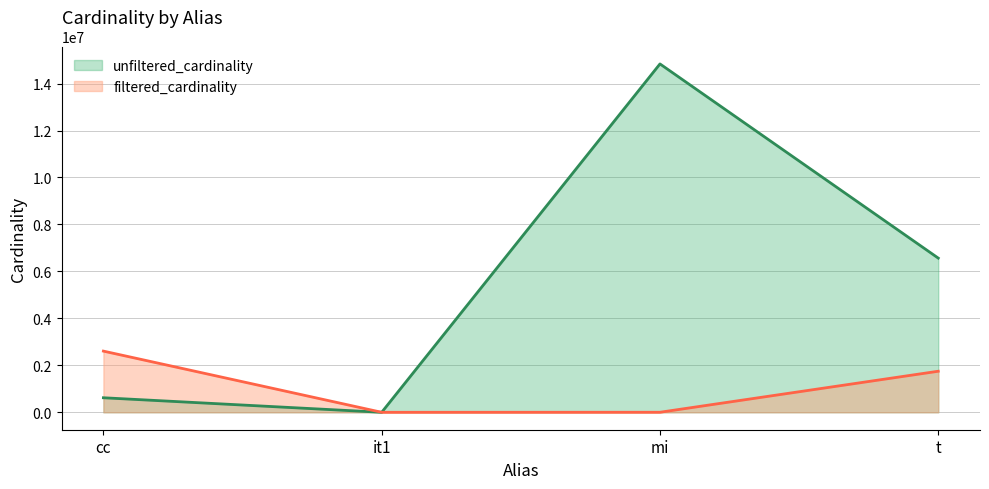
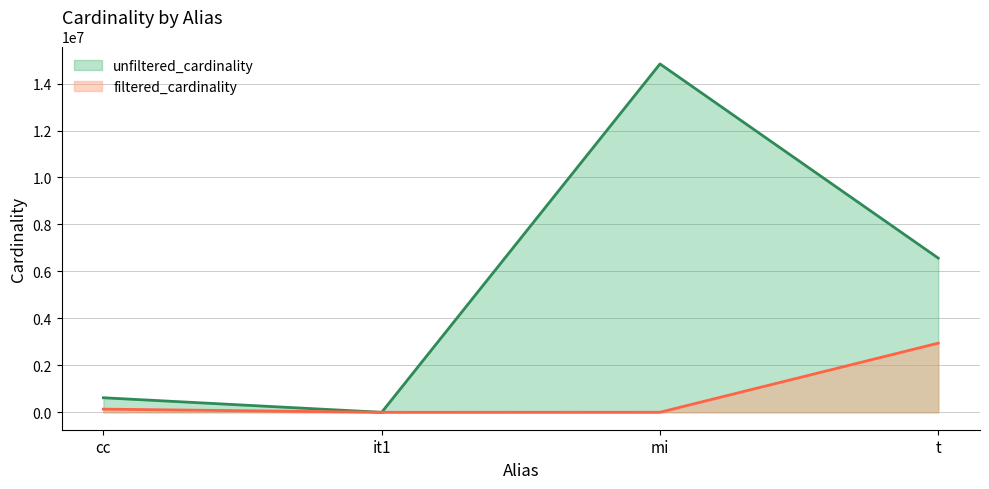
  {
    "unfiltered_cardinality": {
      "cc": 600000,
      "mi": 14800000,
      "t": 6600000
    },
    "filtered_cardinality": {
-     "cc": 2600000,
+     "cc": 100000,
      "mi": 0,
-     "t": 1700000
+     "t": 2900000
    }
  }
